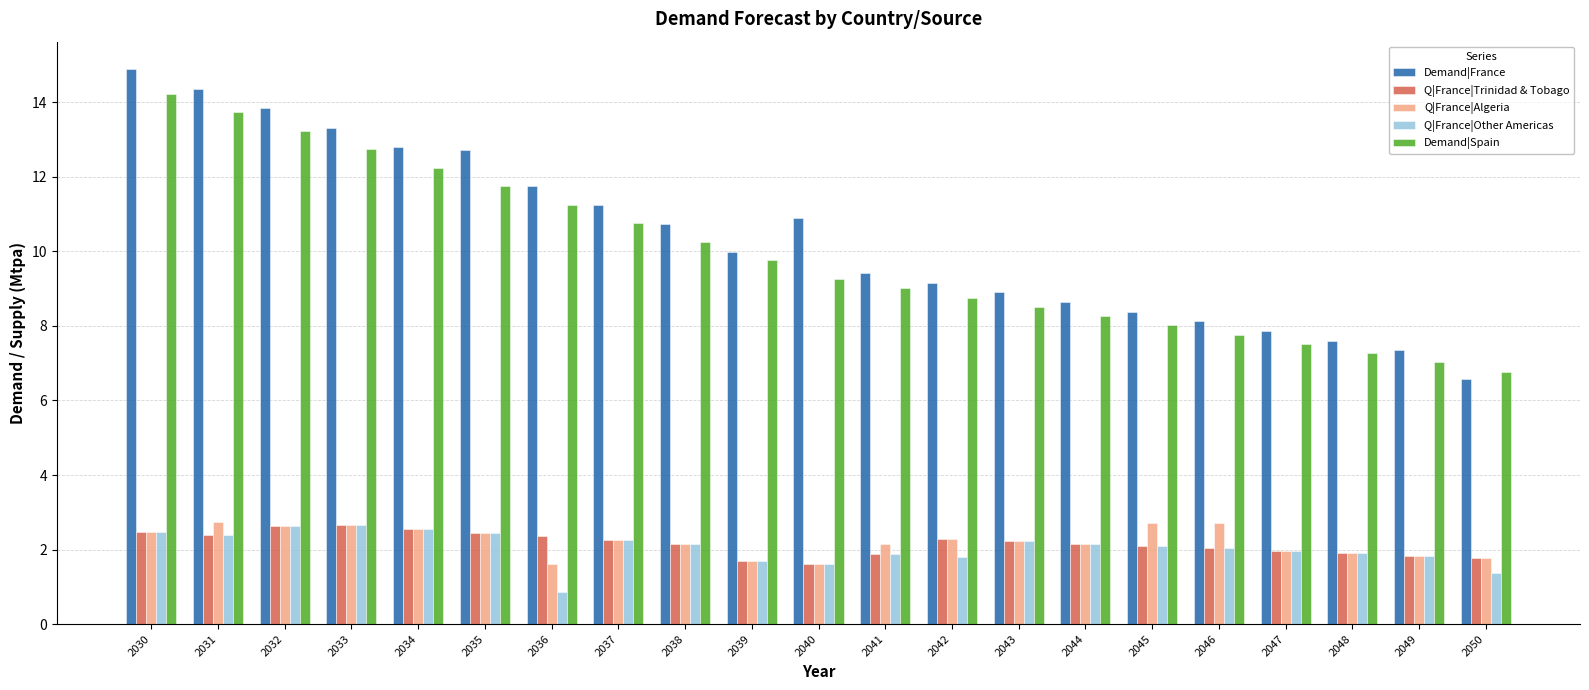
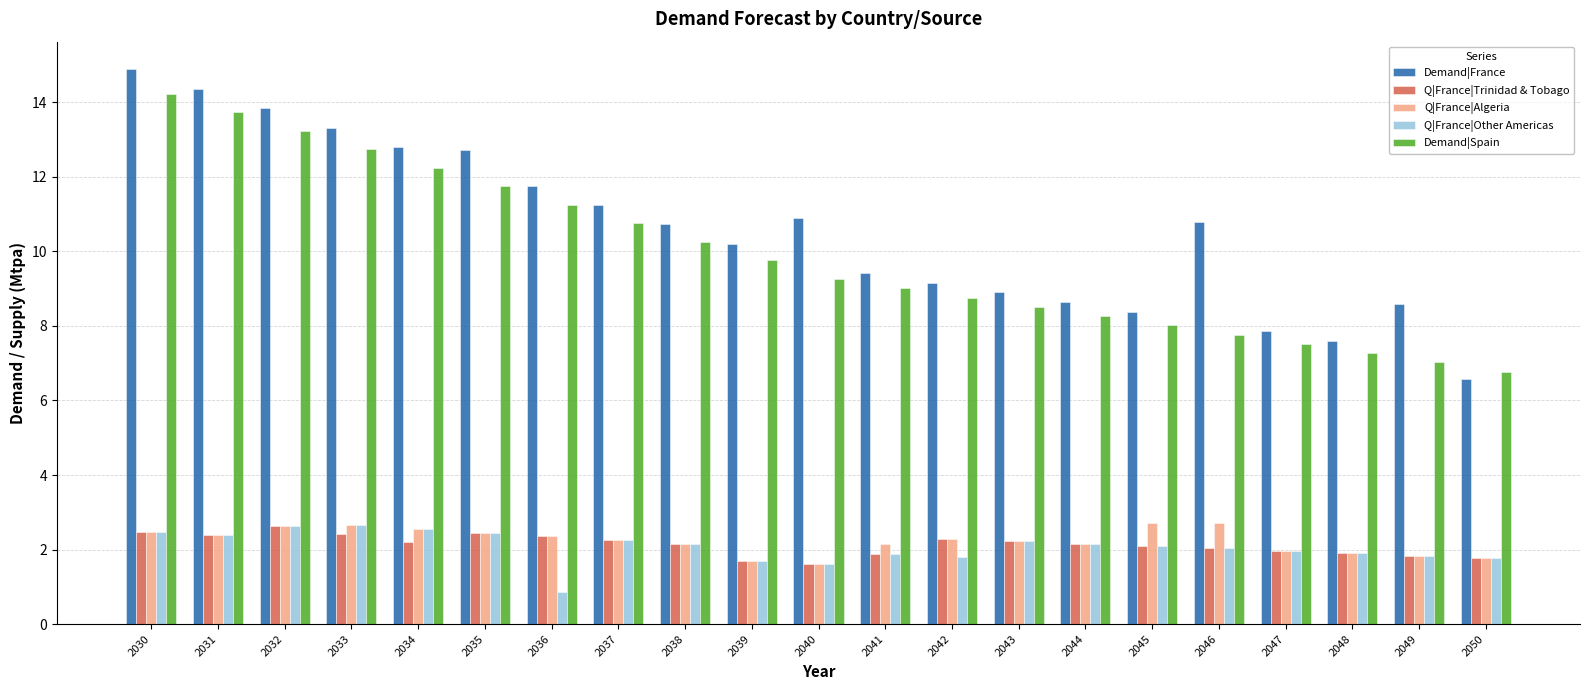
  {
    "Demand|France": {
      "2030": 14.9,
      "2031": 14.4,
      "2032": 13.8,
      "2033": 13.3,
      "2034": 12.8,
      "2035": 12.7,
      "2036": 11.8,
      "2037": 11.2,
      "2038": 10.7,
-     "2039": 10.0,
+     "2039": 10.2,
      "2040": 10.9,
      "2041": 9.4,
      "2042": 9.2,
      "2043": 8.9,
      "2044": 8.6,
      "2045": 8.4,
-     "2046": 8.1,
+     "2046": 10.8,
      "2047": 7.9,
      "2048": 7.6,
-     "2049": 7.3,
+     "2049": 8.6,
      "2050": 6.6
    },
    "Q|France|Trinidad & Tobago": {
      "2030": 2.5,
      "2031": 2.4,
      "2032": 2.6,
-     "2033": 2.7,
-     "2034": 2.6,
+     "2033": 2.4,
+     "2034": 2.2,
      "2035": 2.5,
      "2036": 2.4,
      "2037": 2.2,
      "2038": 2.1,
      "2039": 1.7,
      "2040": 1.6,
      "2041": 1.9,
      "2042": 2.3,
      "2043": 2.2,
      "2044": 2.2,
      "2045": 2.1,
      "2046": 2.0,
      "2047": 2.0,
      "2048": 1.9,
      "2049": 1.8,
      "2050": 1.8
    },
    "Q|France|Algeria": {
      "2030": 2.5,
-     "2031": 2.8,
+     "2031": 2.4,
      "2032": 2.6,
      "2033": 2.7,
      "2034": 2.6,
      "2035": 2.5,
-     "2036": 1.6,
+     "2036": 2.4,
      "2037": 2.2,
      "2038": 2.1,
      "2039": 1.7,
      "2040": 1.6,
      "2041": 2.2,
      "2042": 2.3,
      "2043": 2.2,
      "2044": 2.2,
      "2045": 2.7,
      "2046": 2.7,
      "2047": 2.0,
      "2048": 1.9,
      "2049": 1.8,
      "2050": 1.8
    },
    "Q|France|Other Americas": {
      "2030": 2.5,
      "2031": 2.4,
      "2032": 2.6,
      "2033": 2.7,
      "2034": 2.6,
      "2035": 2.5,
      "2036": 0.8,
      "2037": 2.2,
      "2038": 2.1,
      "2039": 1.7,
      "2040": 1.6,
      "2041": 1.9,
      "2042": 1.8,
      "2043": 2.2,
      "2044": 2.2,
      "2045": 2.1,
      "2046": 2.0,
      "2047": 2.0,
      "2048": 1.9,
      "2049": 1.8,
-     "2050": 1.4
+     "2050": 1.8
    },
    "Demand|Spain": {
      "2030": 14.2,
      "2031": 13.7,
      "2032": 13.2,
      "2033": 12.7,
      "2034": 12.2,
      "2035": 11.7,
      "2036": 11.3,
      "2037": 10.8,
      "2038": 10.3,
      "2039": 9.8,
      "2040": 9.3,
      "2041": 9.0,
      "2042": 8.8,
      "2043": 8.5,
      "2044": 8.3,
      "2045": 8.0,
      "2046": 7.8,
      "2047": 7.5,
      "2048": 7.3,
      "2049": 7.0,
      "2050": 6.8
    }
  }
